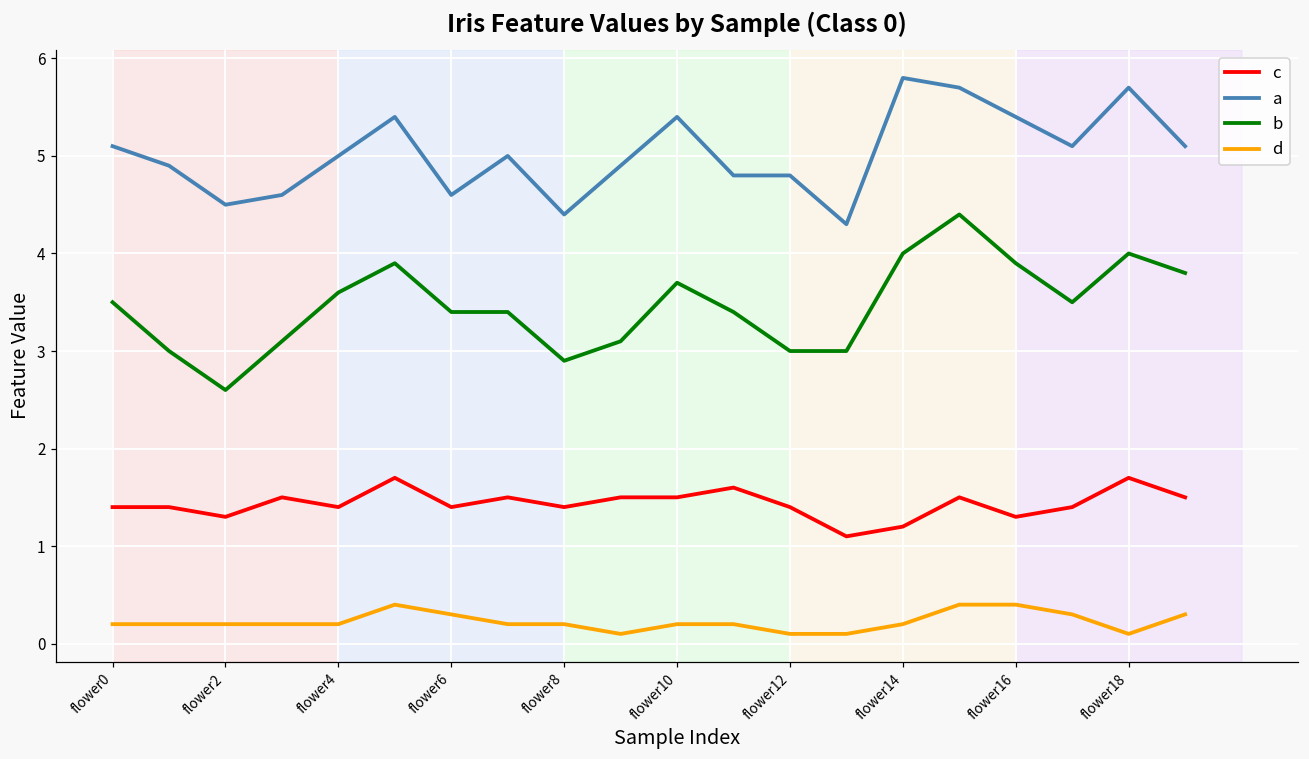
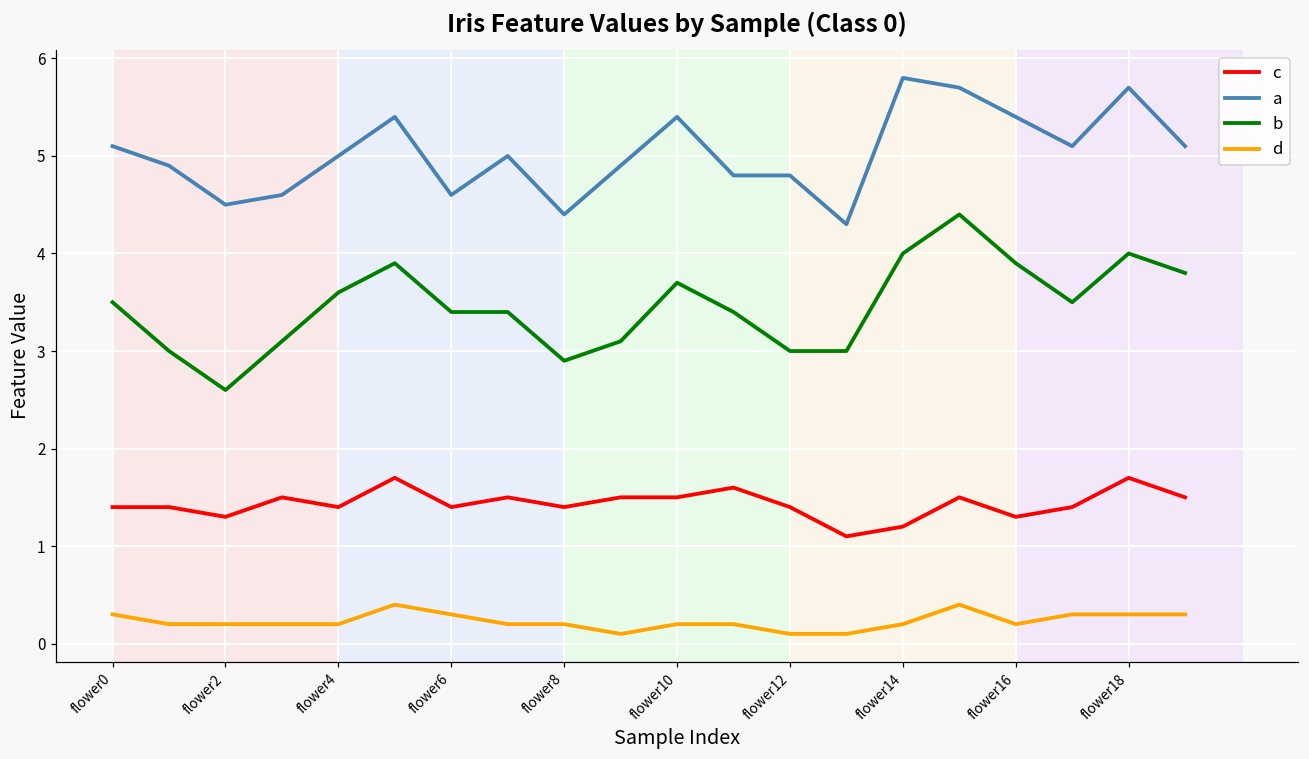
  {
    "c": {
      "flower0": 1.4,
      "flower2": 1.3,
      "flower4": 1.4,
      "flower6": 1.4,
      "flower8": 1.4,
      "flower10": 1.5,
      "flower12": 1.4,
      "flower14": 1.2,
      "flower16": 1.3,
      "flower18": 1.7
    },
    "a": {
      "flower0": 5.1,
      "flower2": 4.5,
      "flower4": 5.0,
      "flower6": 4.6,
      "flower8": 4.4,
      "flower10": 5.4,
      "flower12": 4.8,
      "flower14": 5.8,
      "flower16": 5.4,
      "flower18": 5.7
    },
    "b": {
      "flower0": 3.5,
      "flower2": 2.6,
      "flower4": 3.6,
      "flower6": 3.4,
      "flower8": 2.9,
      "flower10": 3.7,
      "flower12": 3.0,
      "flower14": 4.0,
      "flower16": 3.9,
      "flower18": 4.0
    },
    "d": {
-     "flower0": 0.2,
+     "flower0": 0.3,
      "flower2": 0.2,
      "flower4": 0.2,
      "flower6": 0.3,
      "flower8": 0.2,
      "flower10": 0.2,
      "flower12": 0.1,
      "flower14": 0.2,
-     "flower16": 0.4,
-     "flower18": 0.1
+     "flower16": 0.2,
+     "flower18": 0.3
    }
  }
